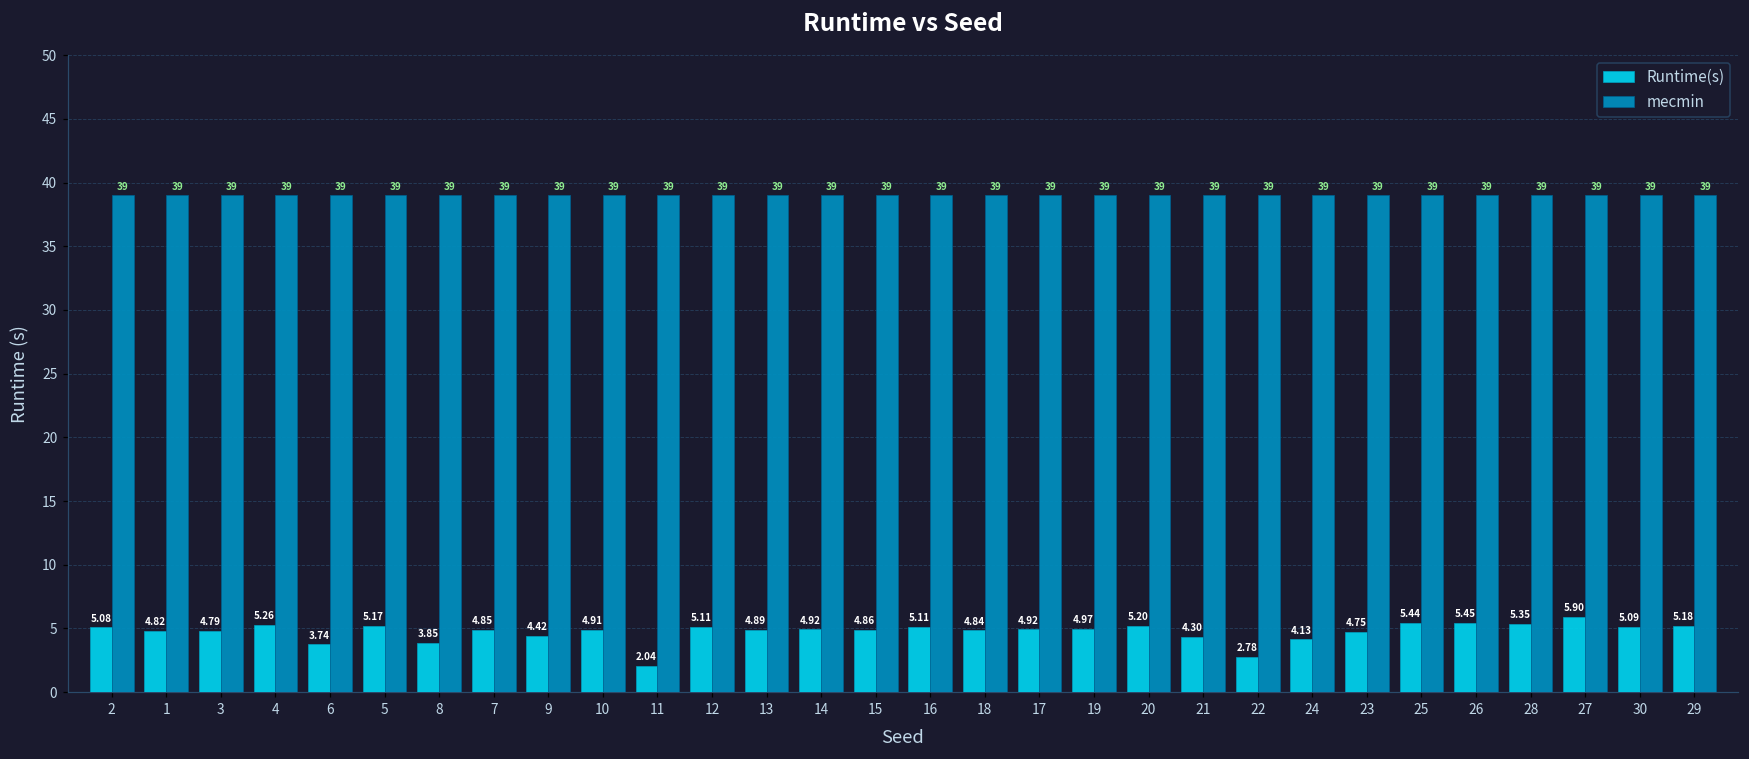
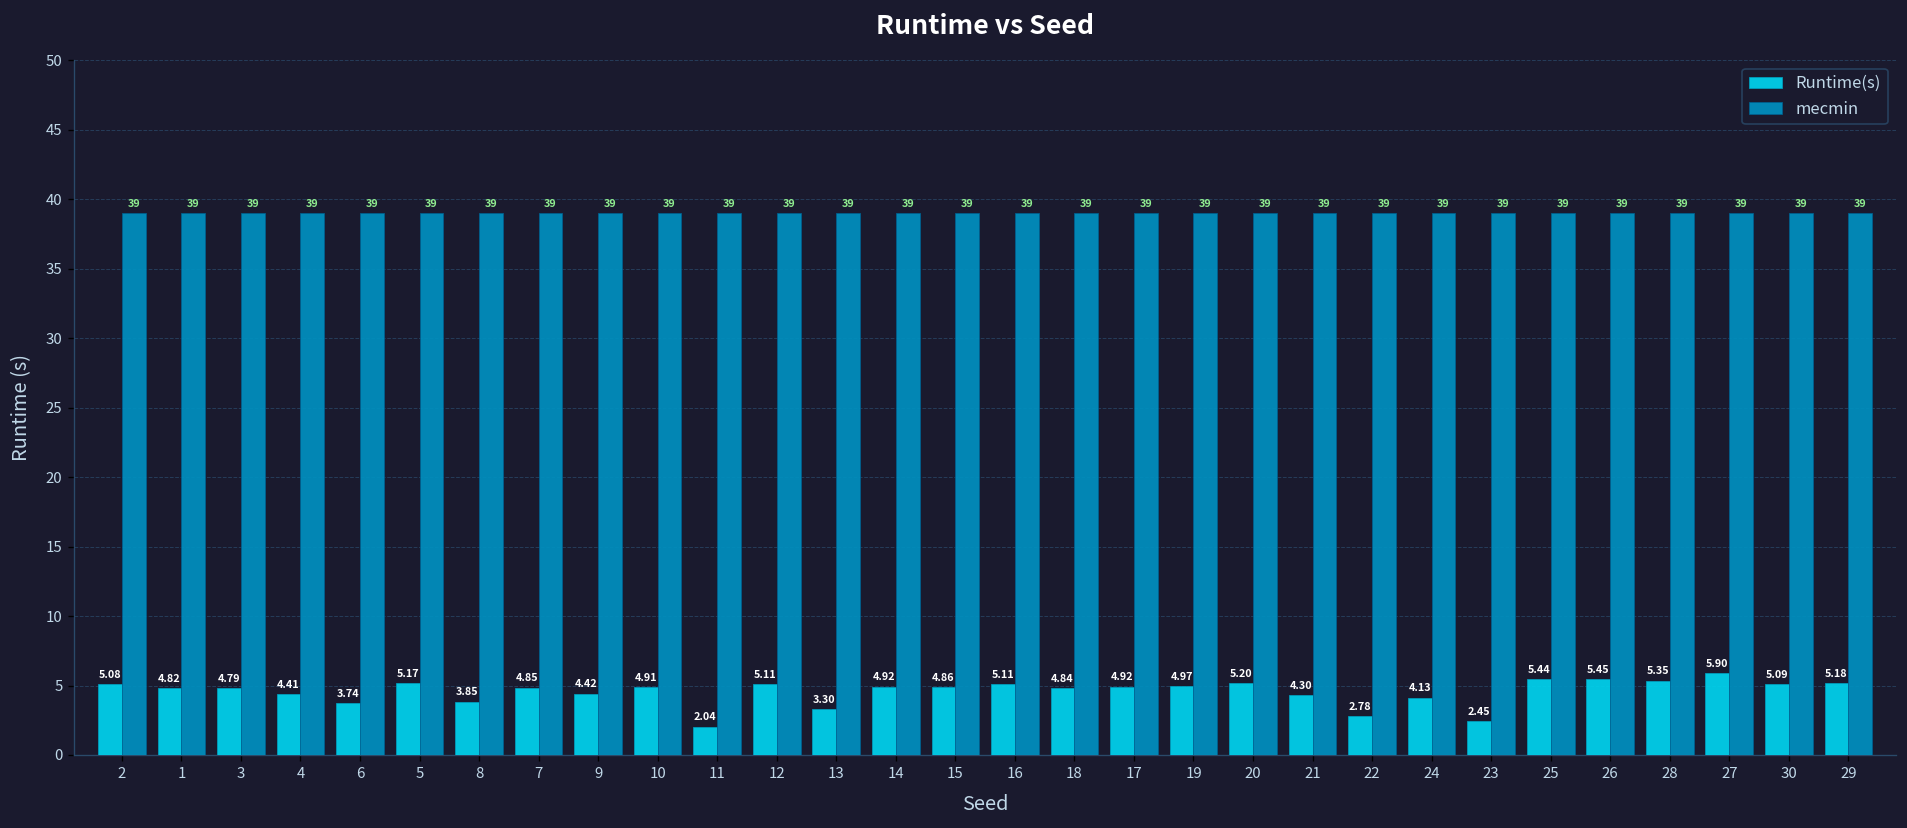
  {
    "Runtime(s)": {
      "2": 5.08,
      "1": 4.82,
      "3": 4.79,
-     "4": 5.26,
+     "4": 4.41,
      "6": 3.74,
      "5": 5.17,
      "8": 3.85,
      "7": 4.85,
      "9": 4.42,
      "10": 4.91,
      "11": 2.04,
      "12": 5.11,
-     "13": 4.89,
+     "13": 3.30,
      "14": 4.92,
      "15": 4.86,
      "16": 5.11,
      "18": 4.84,
      "17": 4.92,
      "19": 4.97,
      "20": 5.20,
      "21": 4.30,
      "22": 2.78,
      "24": 4.13,
-     "23": 4.75,
+     "23": 2.45,
      "25": 5.44,
      "26": 5.45,
      "28": 5.35,
      "27": 5.90,
      "30": 5.09,
      "29": 5.18
    },
    "mecmin": {
      "2": 39,
      "1": 39,
      "3": 39,
      "4": 39,
      "6": 39,
      "5": 39,
      "8": 39,
      "7": 39,
      "9": 39,
      "10": 39,
      "11": 39,
      "12": 39,
      "13": 39,
      "14": 39,
      "15": 39,
      "16": 39,
      "18": 39,
      "17": 39,
      "19": 39,
      "20": 39,
      "21": 39,
      "22": 39,
      "24": 39,
      "23": 39,
      "25": 39,
      "26": 39,
      "28": 39,
      "27": 39,
      "30": 39,
      "29": 39
    }
  }
